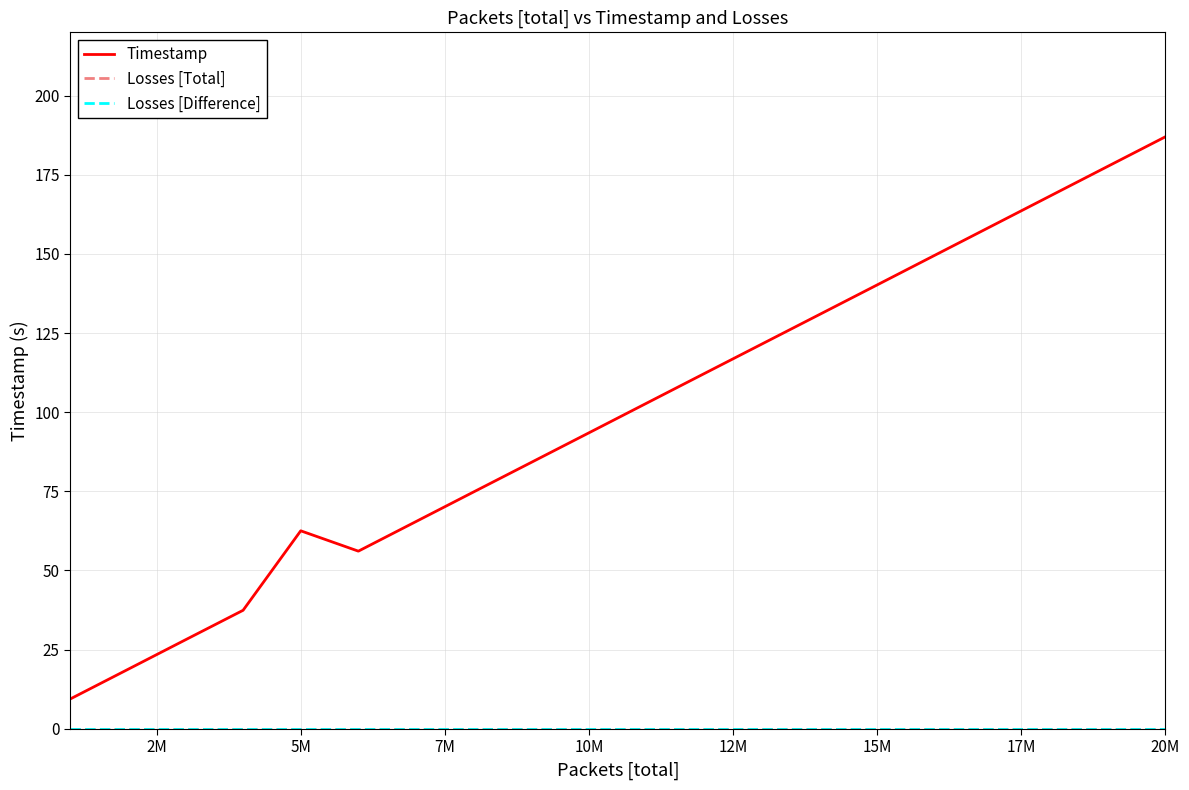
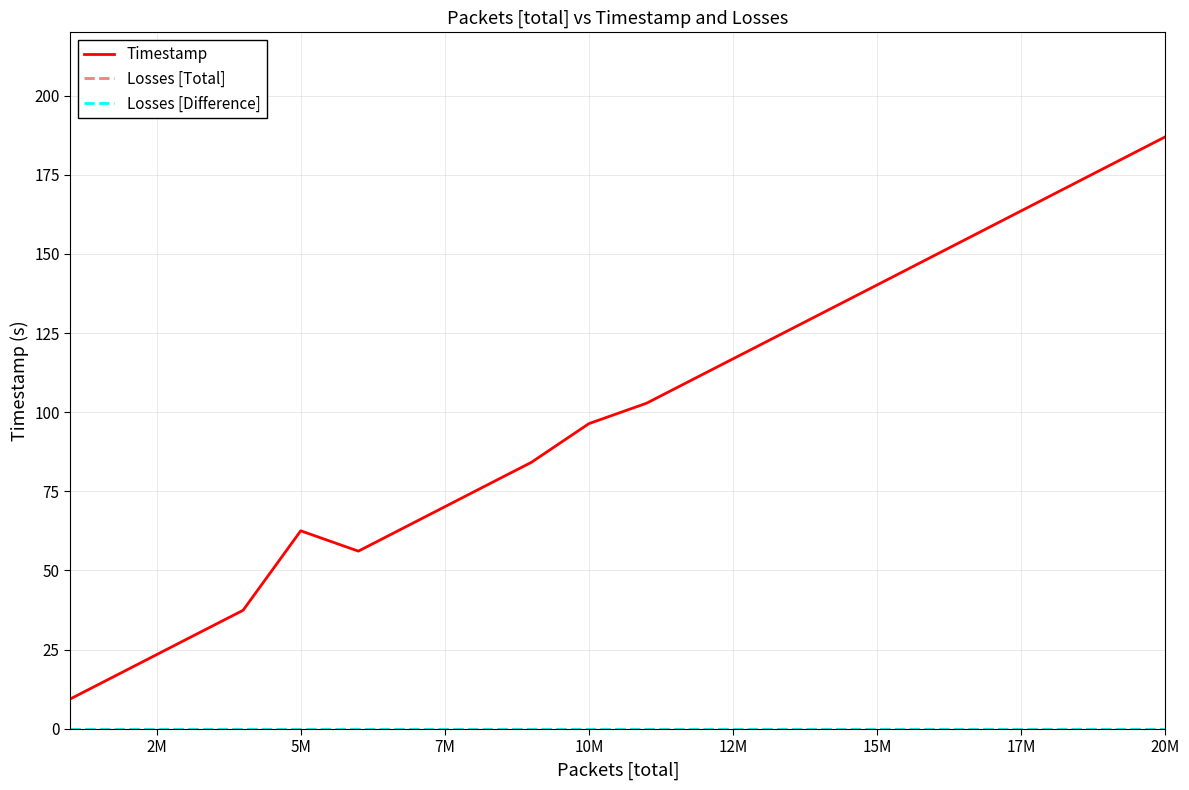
  {
    "Timestamp": {
      "5M": 63,
-     "10M": 93,
+     "10M": 96,
      "15M": 140,
      "20M": 187
    },
    "Losses [Difference]": {
      "5M": 0,
      "10M": 0,
      "15M": 0,
      "20M": 0
    }
  }
